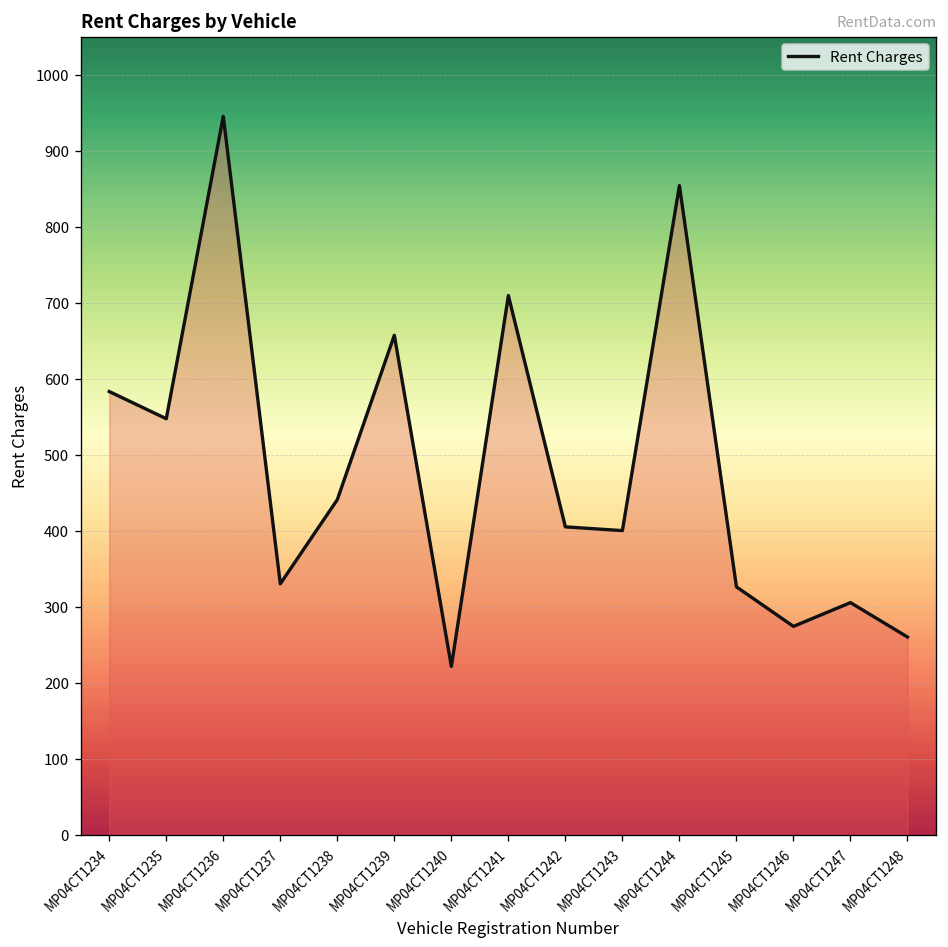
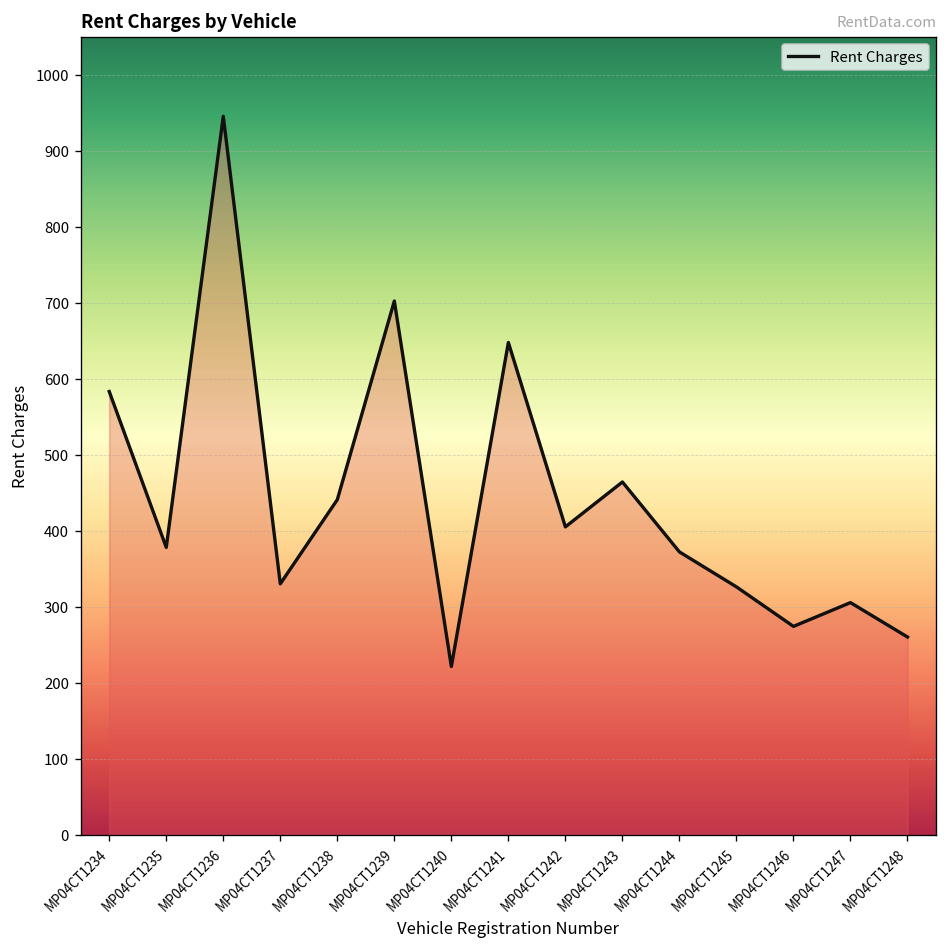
  {
    "MP04CT1234": 580,
-   "MP04CT1235": 550,
+   "MP04CT1235": 380,
    "MP04CT1236": 950,
    "MP04CT1237": 330,
    "MP04CT1238": 440,
-   "MP04CT1239": 660,
+   "MP04CT1239": 700,
    "MP04CT1240": 220,
-   "MP04CT1241": 710,
+   "MP04CT1241": 650,
    "MP04CT1242": 400,
-   "MP04CT1243": 400,
-   "MP04CT1244": 850,
+   "MP04CT1243": 460,
+   "MP04CT1244": 370,
    "MP04CT1245": 330,
    "MP04CT1246": 270,
    "MP04CT1247": 310,
    "MP04CT1248": 260
  }
